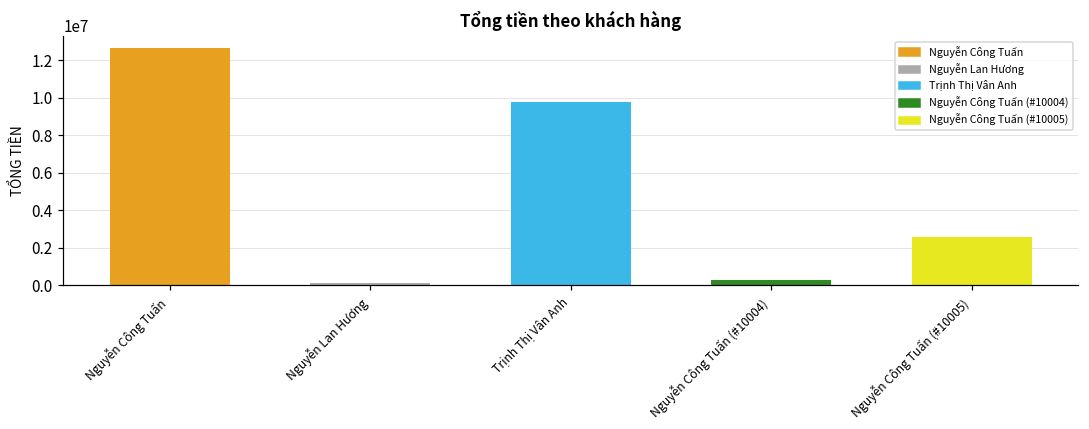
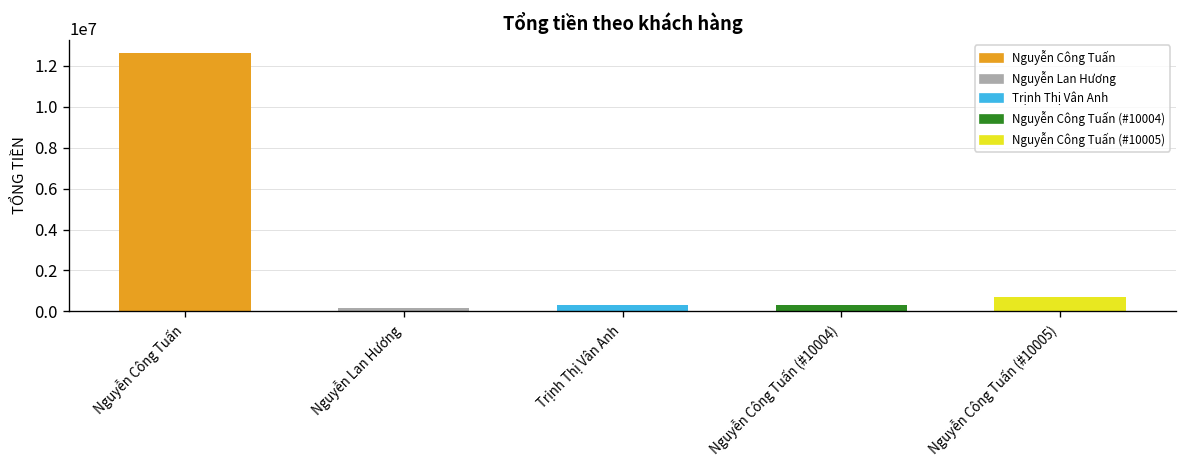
  {
    "Nguyễn Công Tuấn": 12700000,
    "Nguyễn Lan Hương": 200000,
-   "Trịnh Thị Vân Anh": 9800000,
+   "Trịnh Thị Vân Anh": 300000,
    "Nguyễn Công Tuấn (#10004)": 300000,
-   "Nguyễn Công Tuấn (#10005)": 2600000
+   "Nguyễn Công Tuấn (#10005)": 700000
  }
